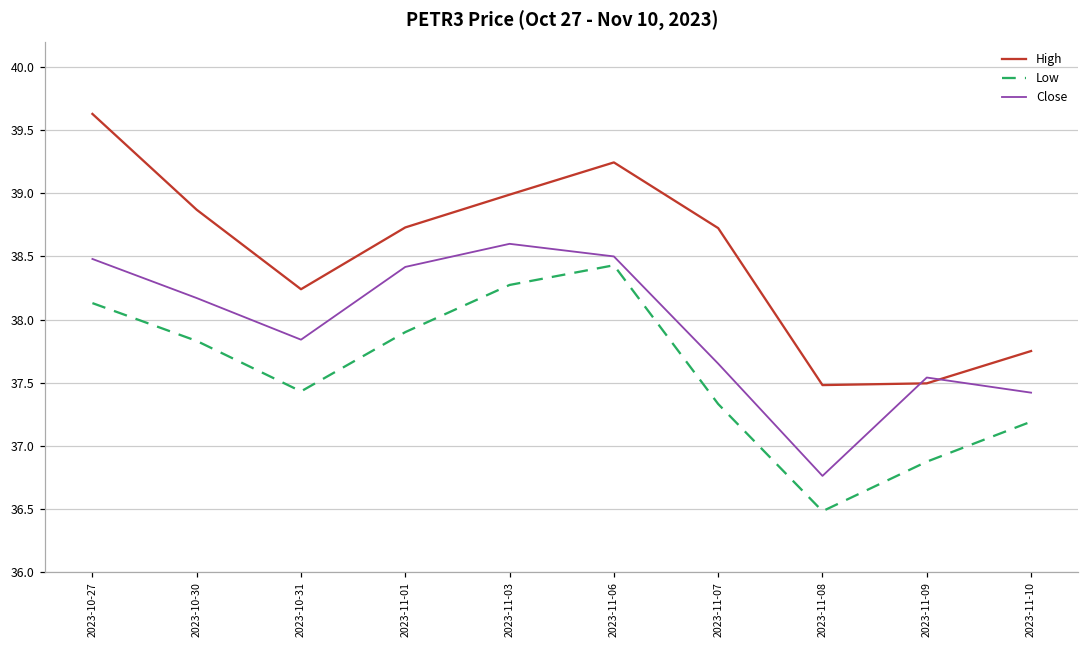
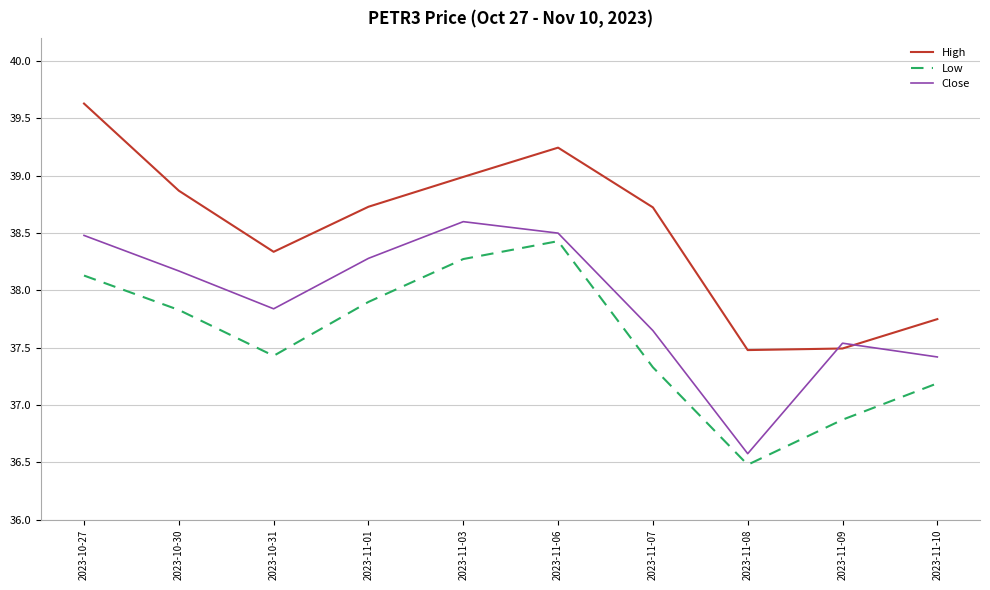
  {
    "High": {
      "2023-10-27": 39.63,
      "2023-10-30": 38.87,
-     "2023-10-31": 38.24,
+     "2023-10-31": 38.34,
      "2023-11-01": 38.73,
      "2023-11-03": 38.99,
      "2023-11-06": 39.25,
      "2023-11-07": 38.72,
      "2023-11-08": 37.48,
      "2023-11-09": 37.49,
      "2023-11-10": 37.75
    },
    "Low": {
      "2023-10-27": 38.13,
      "2023-10-30": 37.83,
      "2023-10-31": 37.43,
      "2023-11-01": 37.90,
      "2023-11-03": 38.27,
      "2023-11-06": 38.43,
      "2023-11-07": 37.33,
      "2023-11-08": 36.48,
      "2023-11-09": 36.87,
      "2023-11-10": 37.19
    },
    "Close": {
      "2023-10-27": 38.48,
      "2023-10-30": 38.17,
      "2023-10-31": 37.84,
-     "2023-11-01": 38.42,
+     "2023-11-01": 38.28,
      "2023-11-03": 38.60,
      "2023-11-06": 38.50,
      "2023-11-07": 37.65,
-     "2023-11-08": 36.76,
+     "2023-11-08": 36.58,
      "2023-11-09": 37.54,
      "2023-11-10": 37.42
    }
  }
